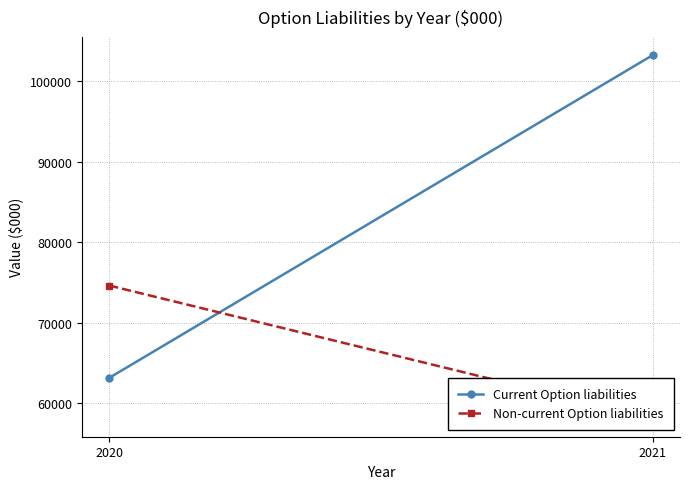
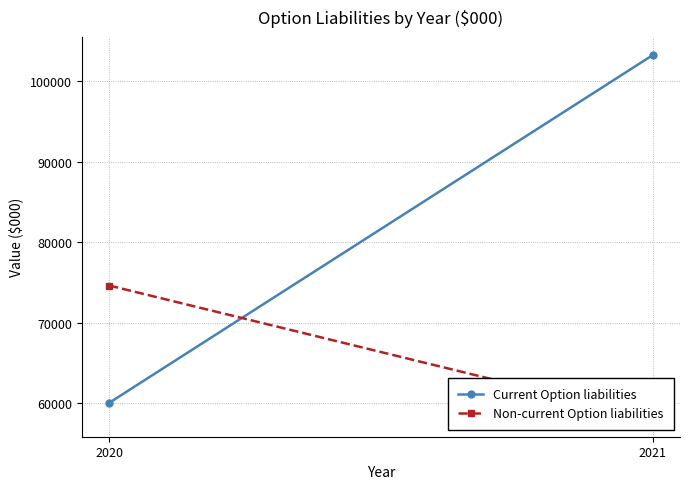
  {
    "Current Option liabilities": {
-     "2020": 63000,
+     "2020": 60000,
      "2021": 103000
    },
    "Non-current Option liabilities": {
      "2020": 75000
    }
  }
